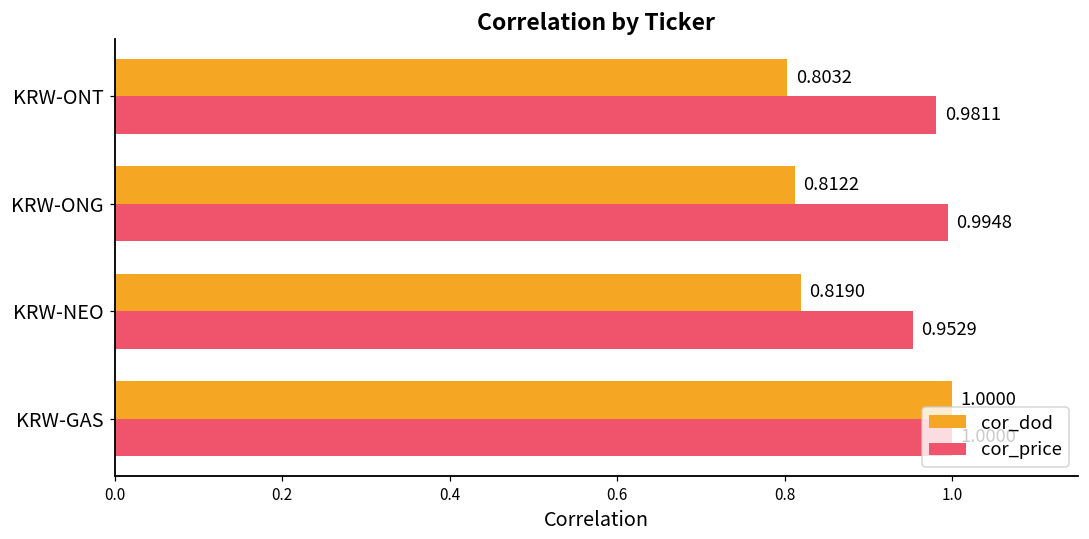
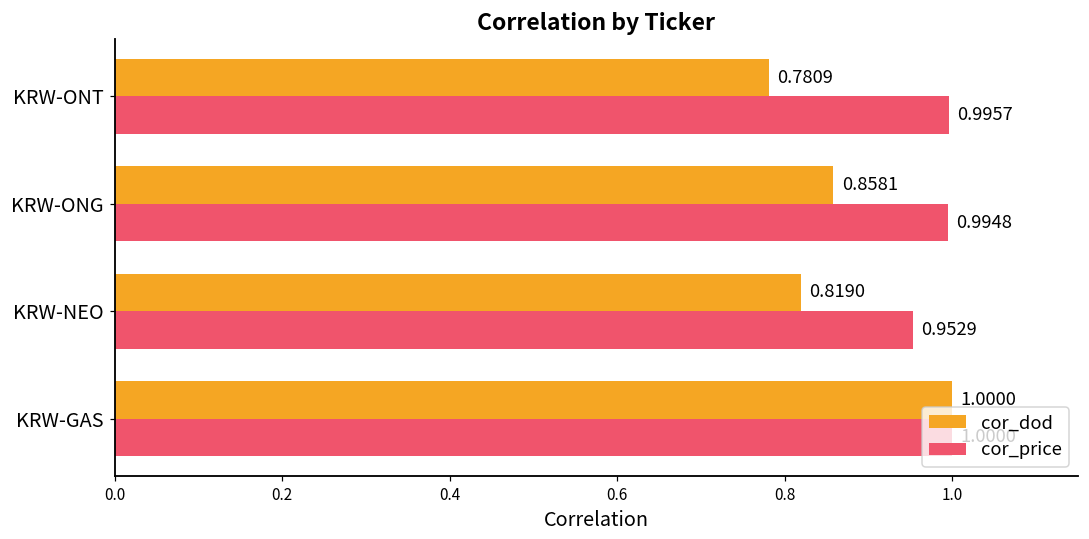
  {
    "cor_dod": {
-     "KRW-ONT": 0.8032,
-     "KRW-ONG": 0.8122,
+     "KRW-ONT": 0.7809,
+     "KRW-ONG": 0.8581,
      "KRW-NEO": 0.8190
    },
    "cor_price": {
-     "KRW-ONT": 0.9811,
+     "KRW-ONT": 0.9957,
      "KRW-ONG": 0.9948,
      "KRW-NEO": 0.9529
    }
  }
